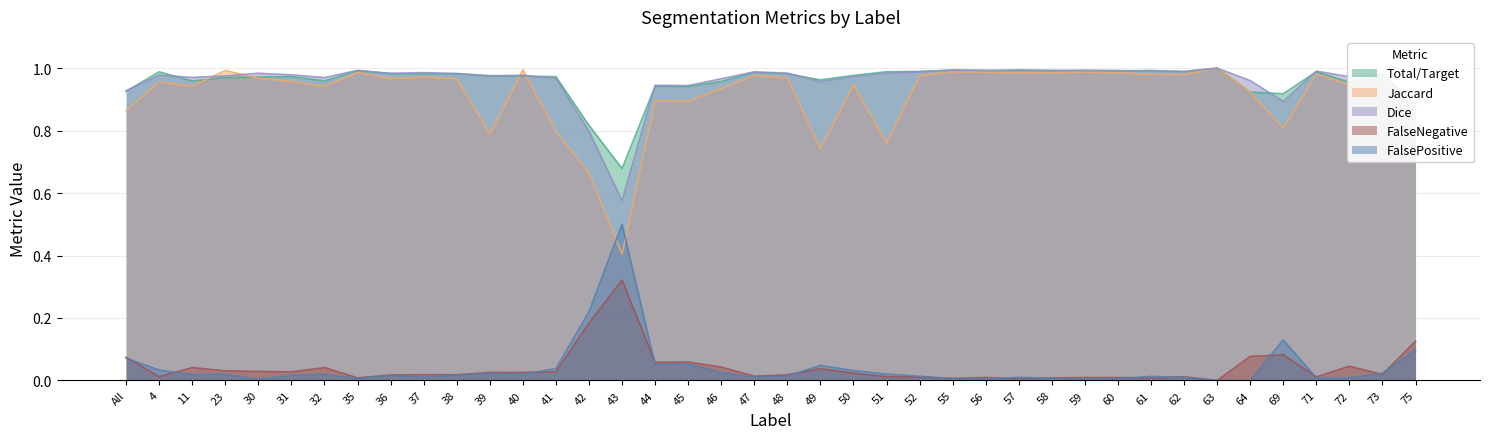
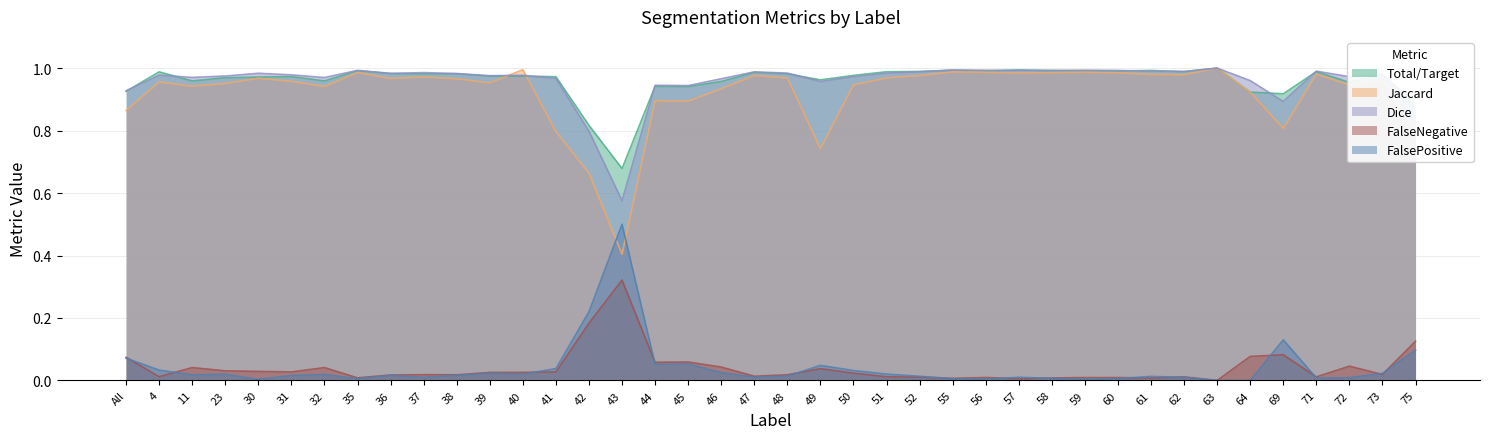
  {
    "Jaccard": {
      "All": 0.86,
      "4": 0.96,
      "11": 0.94,
-     "23": 0.99,
+     "23": 0.95,
      "31": 0.96,
      "32": 0.94,
      "36": 0.97,
      "37": 0.97,
      "38": 0.97,
-     "39": 0.79,
+     "39": 0.95,
      "40": 1.00,
      "41": 0.80,
      "42": 0.66,
      "43": 0.40,
      "44": 0.90,
      "45": 0.89,
      "46": 0.93,
      "47": 0.98,
      "48": 0.97,
      "49": 0.74,
      "50": 0.95,
-     "51": 0.76,
+     "51": 0.97,
      "52": 0.98,
      "61": 0.98,
      "62": 0.98,
      "69": 0.81
    },
    "FalseNegative": {
      "4": 0.01,
      "11": 0.04,
      "23": 0.03,
      "30": 0.03,
      "31": 0.03,
      "32": 0.04,
      "37": 0.02,
      "41": 0.03,
      "42": 0.18,
      "43": 0.32,
      "46": 0.04,
      "49": 0.04,
      "50": 0.02,
      "51": 0.01,
      "64": 0.08,
      "69": 0.08,
      "72": 0.05,
      "75": 0.13
    }
  }
